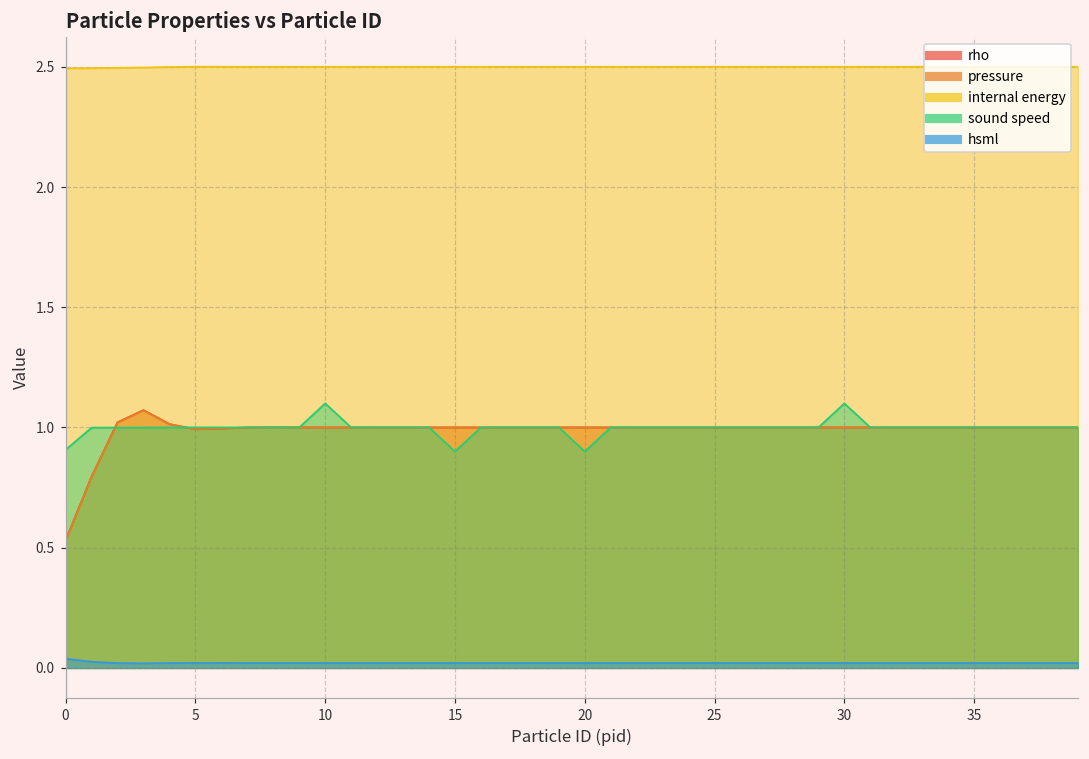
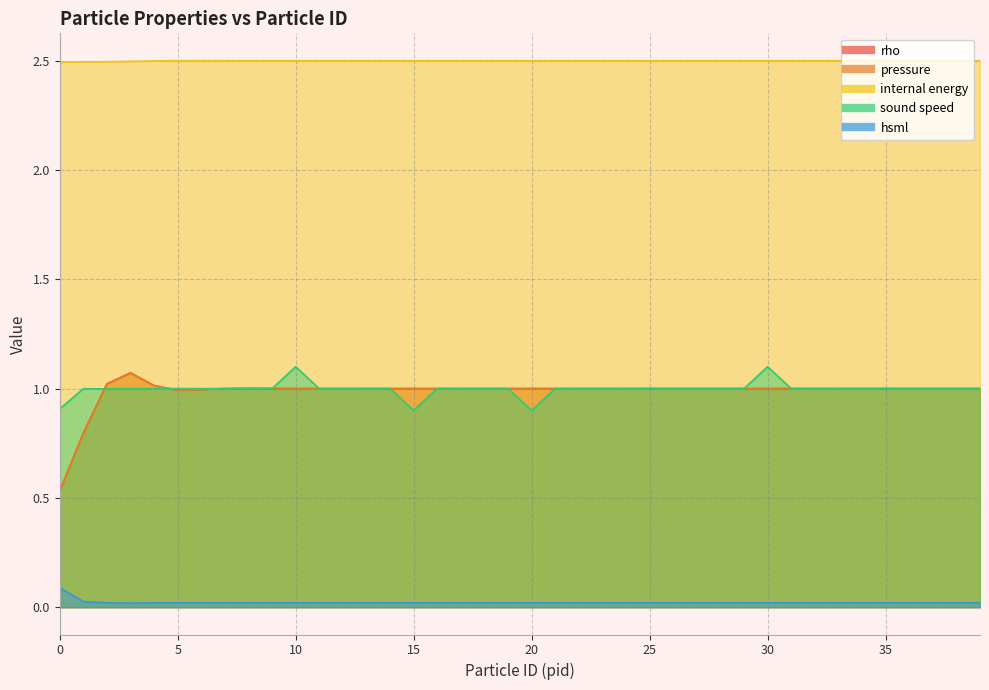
  {
    "sound speed": {
      "0": 0.91,
      "10": 1.10,
      "15": 0.90,
      "20": 0.90,
      "30": 1.10
    },
    "hsml": {
-     "0": 0.04,
+     "0": 0.09,
      "5": 0.02,
      "10": 0.02,
      "15": 0.02,
      "20": 0.02,
      "25": 0.02,
      "30": 0.02,
      "35": 0.02
    }
  }
